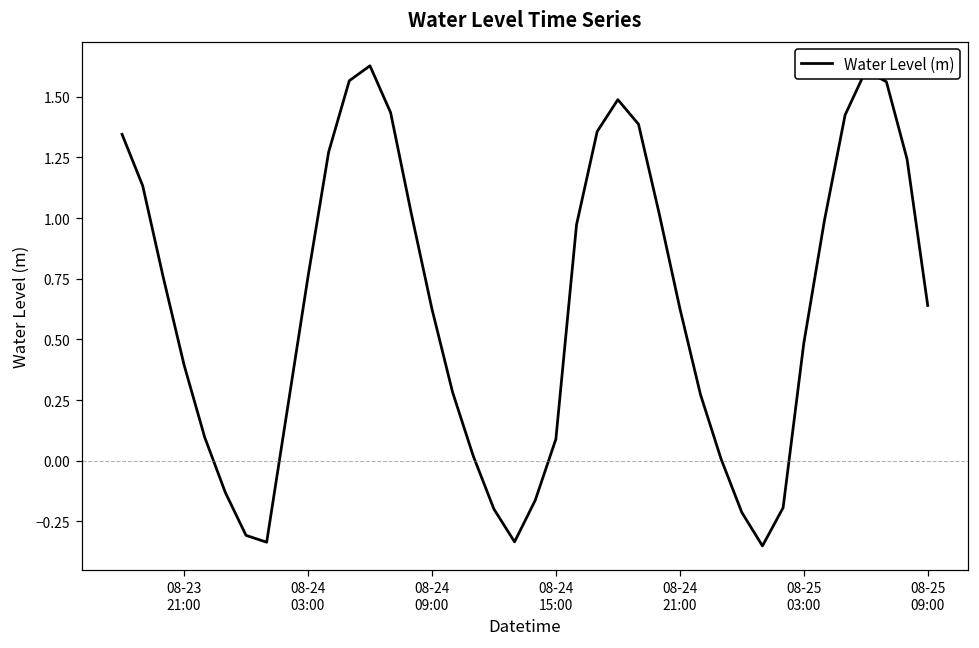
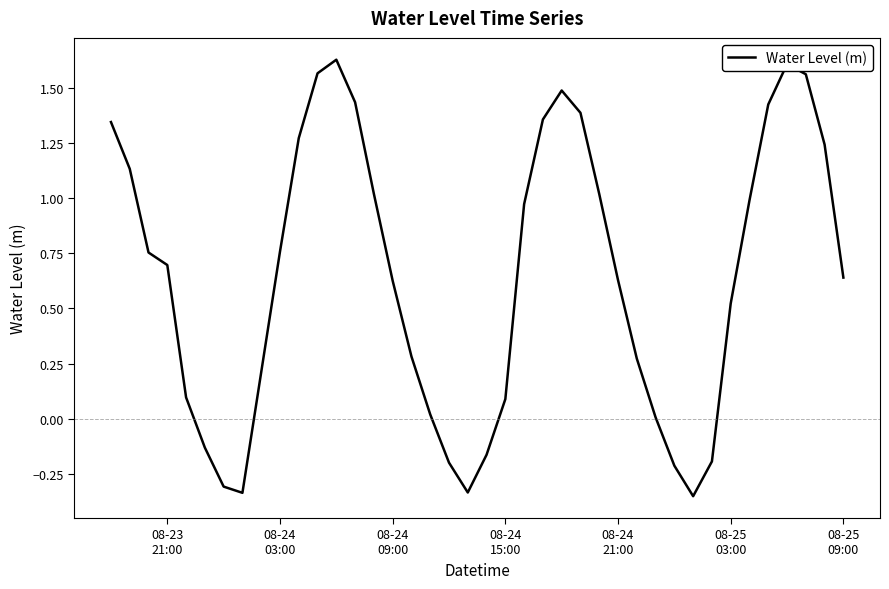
  {
-   "08-23 21:00": 0.40,
+   "08-23 21:00": 0.70,
    "08-24 03:00": 0.76,
    "08-24 09:00": 0.63,
    "08-24 15:00": 0.09,
    "08-24 21:00": 0.63,
-   "08-25 03:00": 0.48,
+   "08-25 03:00": 0.52,
    "08-25 09:00": 0.64
  }
